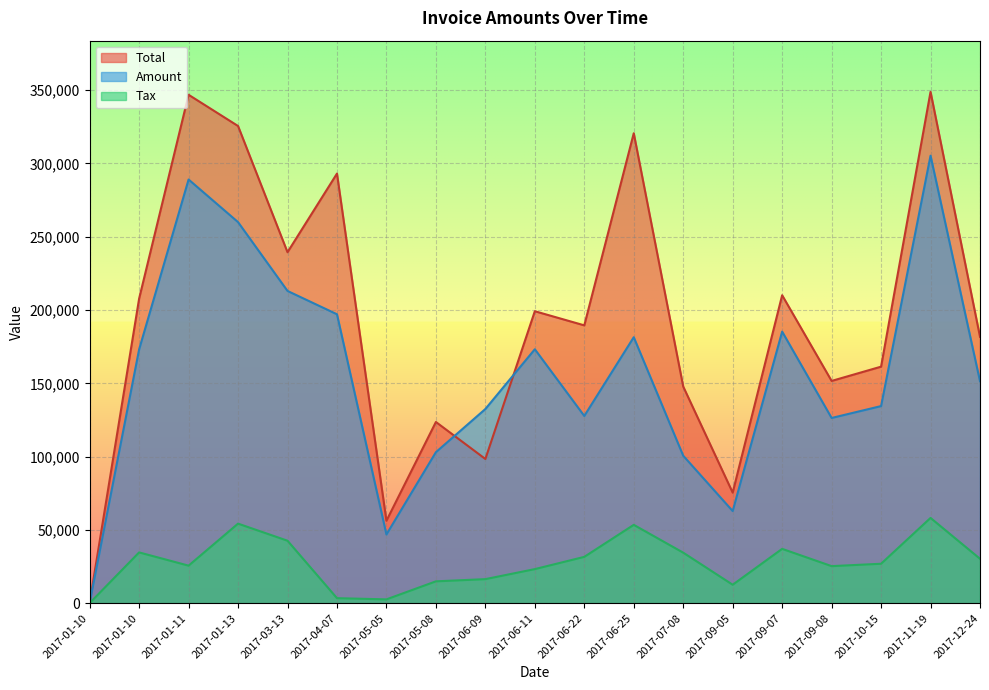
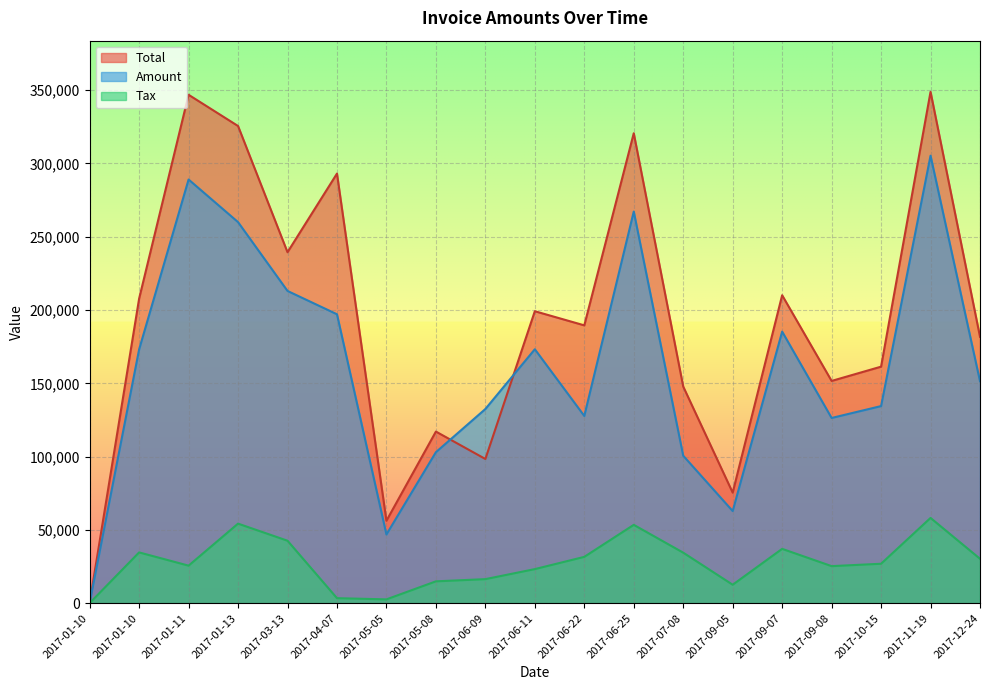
  {
    "Total": {
      "2017-01-11": "347,000",
      "2017-01-13": "326,000",
      "2017-03-13": "239,000",
      "2017-04-07": "293,000",
      "2017-05-05": "56,000",
-     "2017-05-08": "124,000",
+     "2017-05-08": "117,000",
      "2017-06-09": "98,000",
      "2017-06-11": "199,000",
      "2017-06-22": "190,000",
      "2017-06-25": "321,000",
      "2017-07-08": "148,000",
      "2017-09-05": "75,000",
      "2017-09-07": "210,000",
      "2017-09-08": "152,000",
      "2017-10-15": "161,000",
      "2017-11-19": "349,000",
      "2017-12-24": "182,000"
    },
    "Amount": {
      "2017-01-11": "289,000",
      "2017-01-13": "260,000",
      "2017-03-13": "213,000",
      "2017-04-07": "197,000",
      "2017-05-05": "47,000",
      "2017-05-08": "103,000",
      "2017-06-09": "132,000",
      "2017-06-11": "173,000",
      "2017-06-22": "128,000",
-     "2017-06-25": "181,000",
+     "2017-06-25": "267,000",
      "2017-07-08": "101,000",
      "2017-09-05": "63,000",
      "2017-09-07": "185,000",
      "2017-09-08": "126,000",
      "2017-10-15": "134,000",
      "2017-11-19": "305,000",
      "2017-12-24": "151,000"
    },
    "Tax": {
      "2017-01-11": "26,000",
      "2017-01-13": "54,000",
      "2017-03-13": "43,000",
      "2017-04-07": "3,000",
      "2017-05-05": "3,000",
      "2017-05-08": "15,000",
      "2017-06-09": "16,000",
      "2017-06-11": "23,000",
      "2017-06-22": "32,000",
      "2017-06-25": "53,000",
      "2017-07-08": "34,000",
      "2017-09-05": "13,000",
      "2017-09-07": "37,000",
      "2017-09-08": "25,000",
      "2017-10-15": "27,000",
      "2017-11-19": "58,000",
      "2017-12-24": "30,000"
    }
  }
